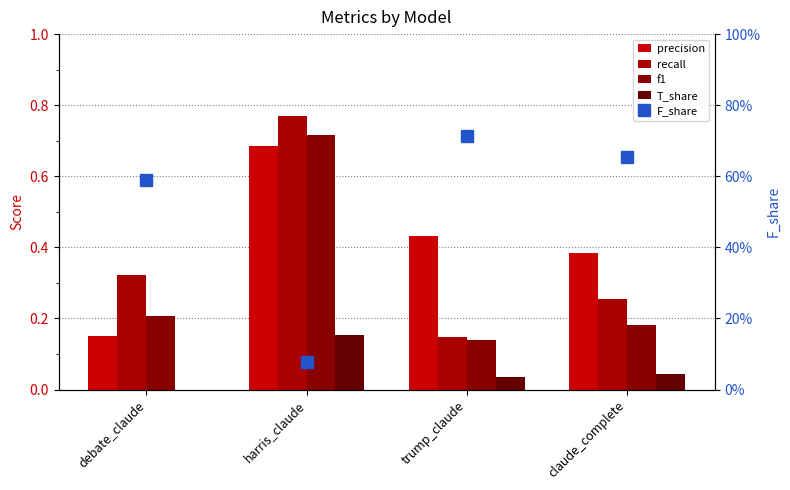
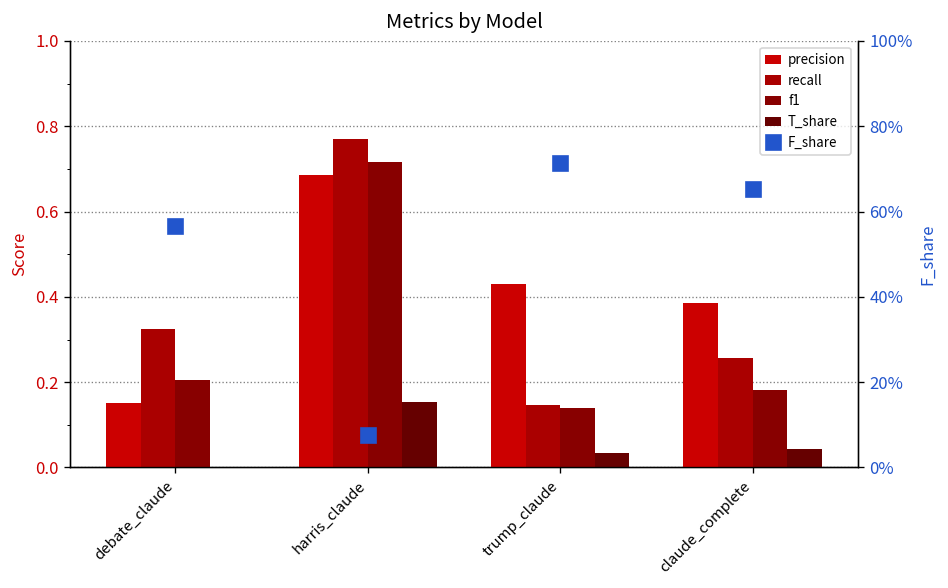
  {
    "F_share": {
-     "debate_claude": "59%",
+     "debate_claude": "57%",
      "harris_claude": "8%",
      "trump_claude": "71%",
      "claude_complete": "65%"
    }
  }
